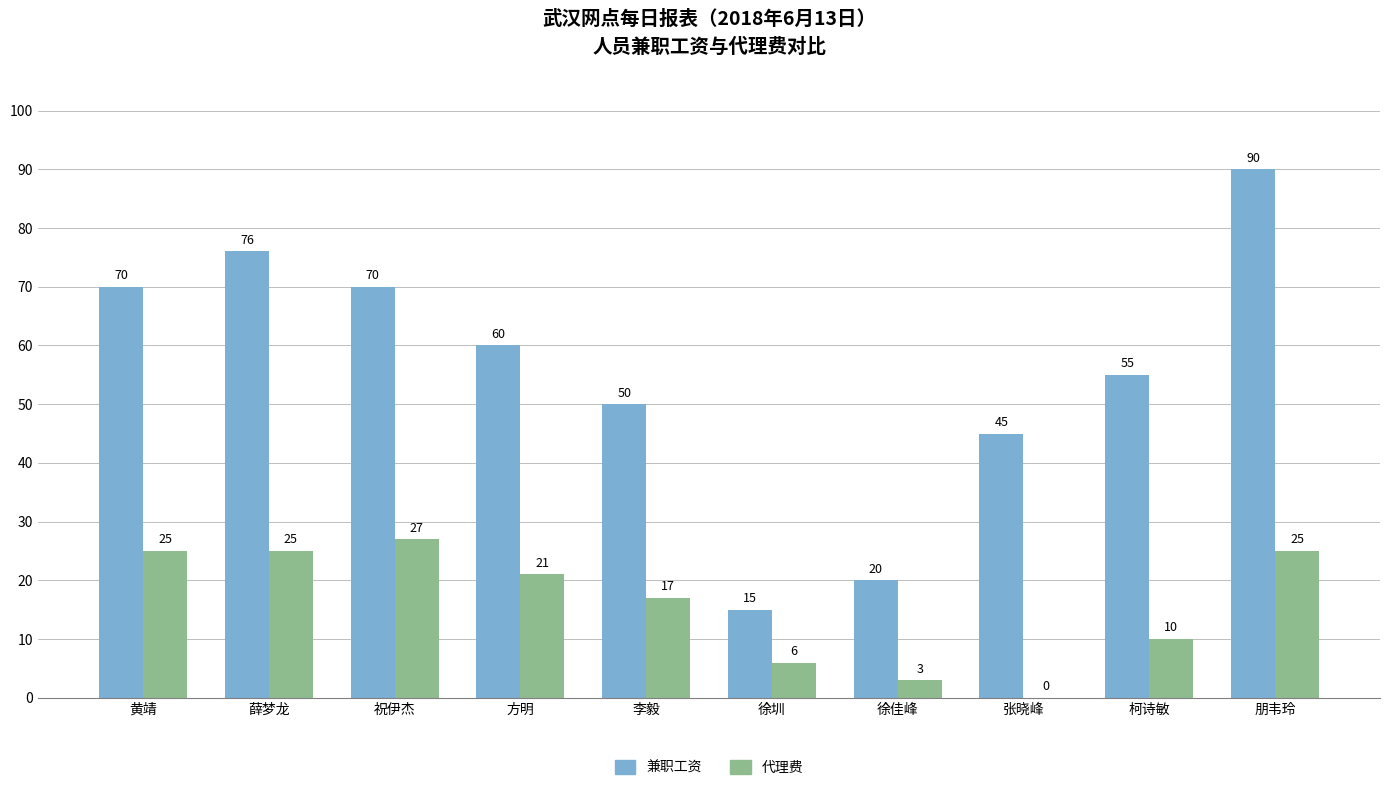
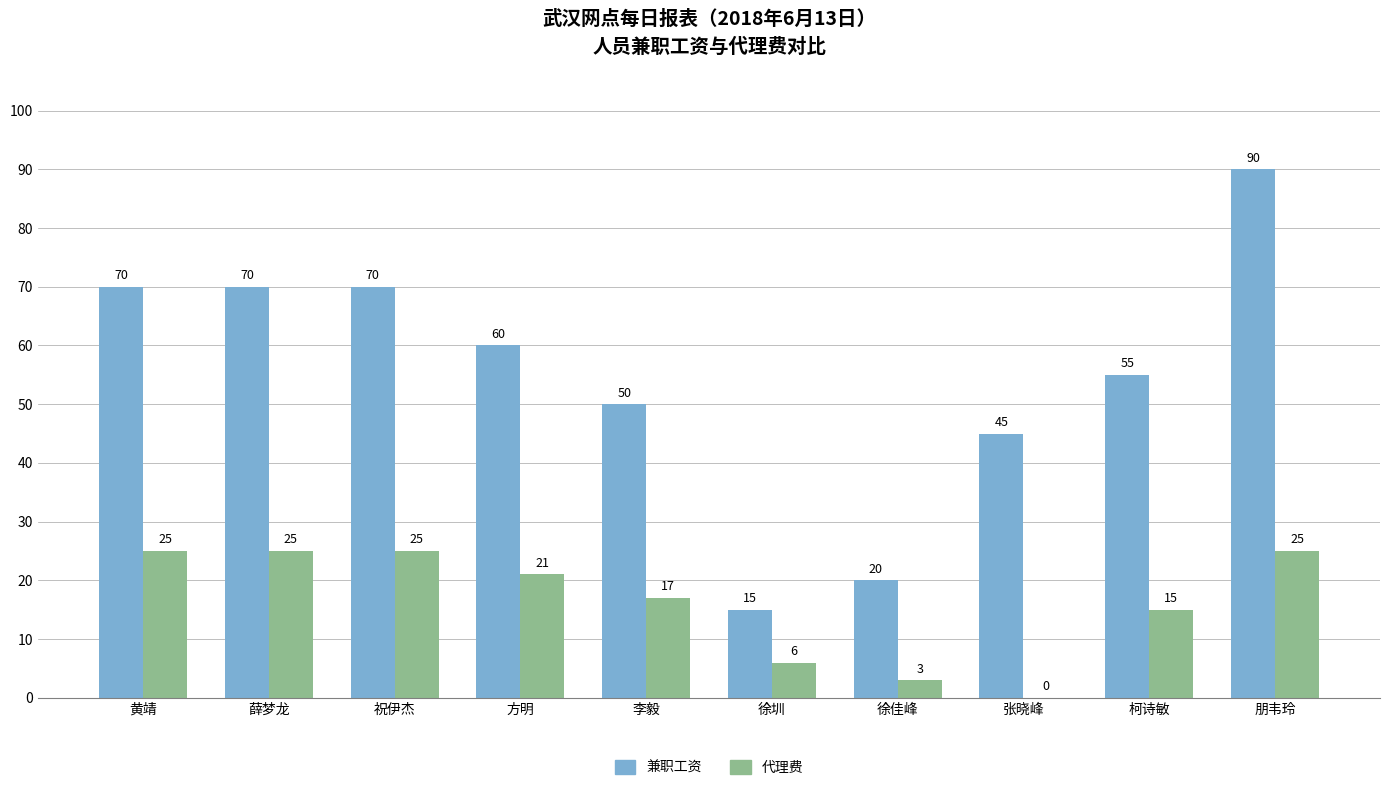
  {
    "兼职工资": {
      "黄靖": 70,
-     "薛梦龙": 76,
+     "薛梦龙": 70,
      "祝伊杰": 70,
      "方明": 60,
      "李毅": 50,
      "徐圳": 15,
      "徐佳峰": 20,
      "张晓峰": 45,
      "柯诗敏": 55,
      "朋韦玲": 90
    },
    "代理费": {
      "黄靖": 25,
      "薛梦龙": 25,
-     "祝伊杰": 27,
+     "祝伊杰": 25,
      "方明": 21,
      "李毅": 17,
      "徐圳": 6,
      "徐佳峰": 3,
      "张晓峰": 0,
-     "柯诗敏": 10,
+     "柯诗敏": 15,
      "朋韦玲": 25
    }
  }
